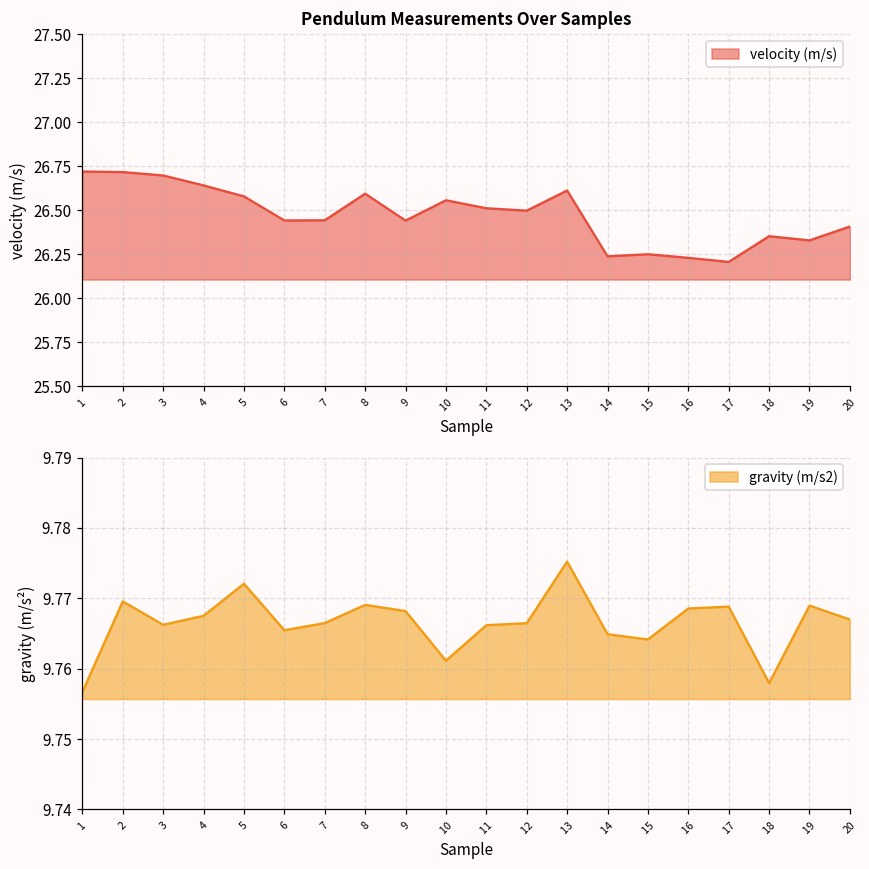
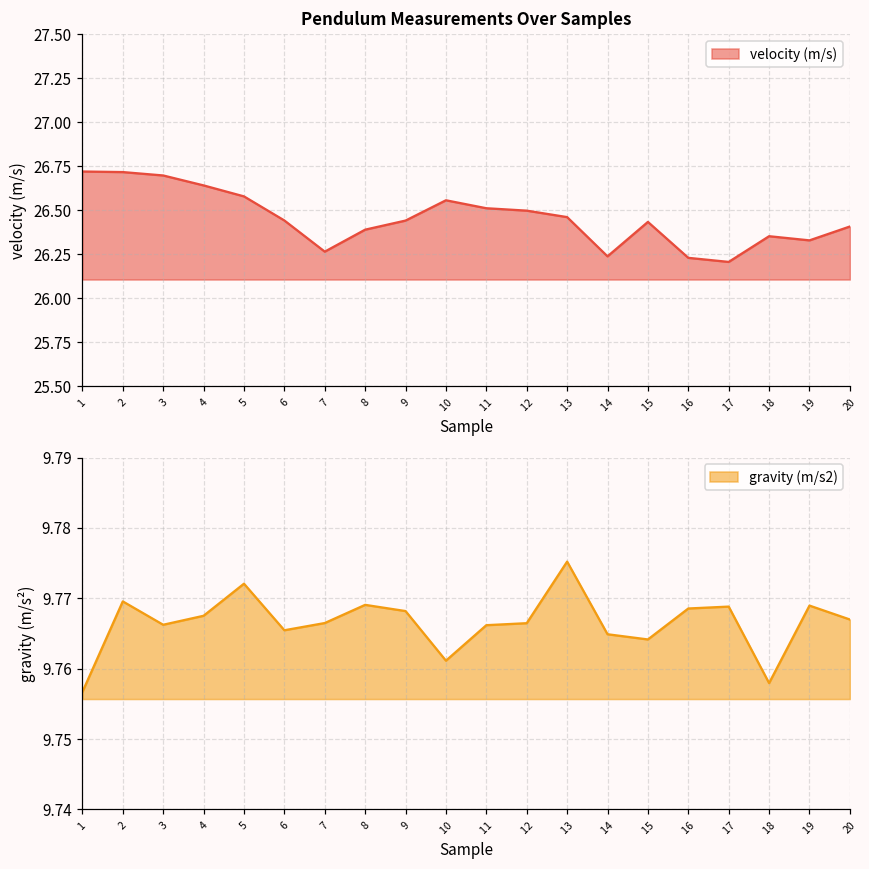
  {
    "Pendulum Measurements Over Samples": {
      "1": 26.72,
      "2": 26.72,
      "3": 26.70,
      "4": 26.64,
      "5": 26.58,
      "6": 26.44,
-     "7": 26.44,
-     "8": 26.60,
+     "7": 26.27,
+     "8": 26.39,
      "9": 26.44,
      "10": 26.56,
      "11": 26.51,
      "12": 26.50,
-     "13": 26.61,
+     "13": 26.46,
      "14": 26.24,
-     "15": 26.25,
+     "15": 26.43,
      "16": 26.23,
      "17": 26.21,
      "18": 26.35,
      "19": 26.33,
      "20": 26.41
    }
  }
